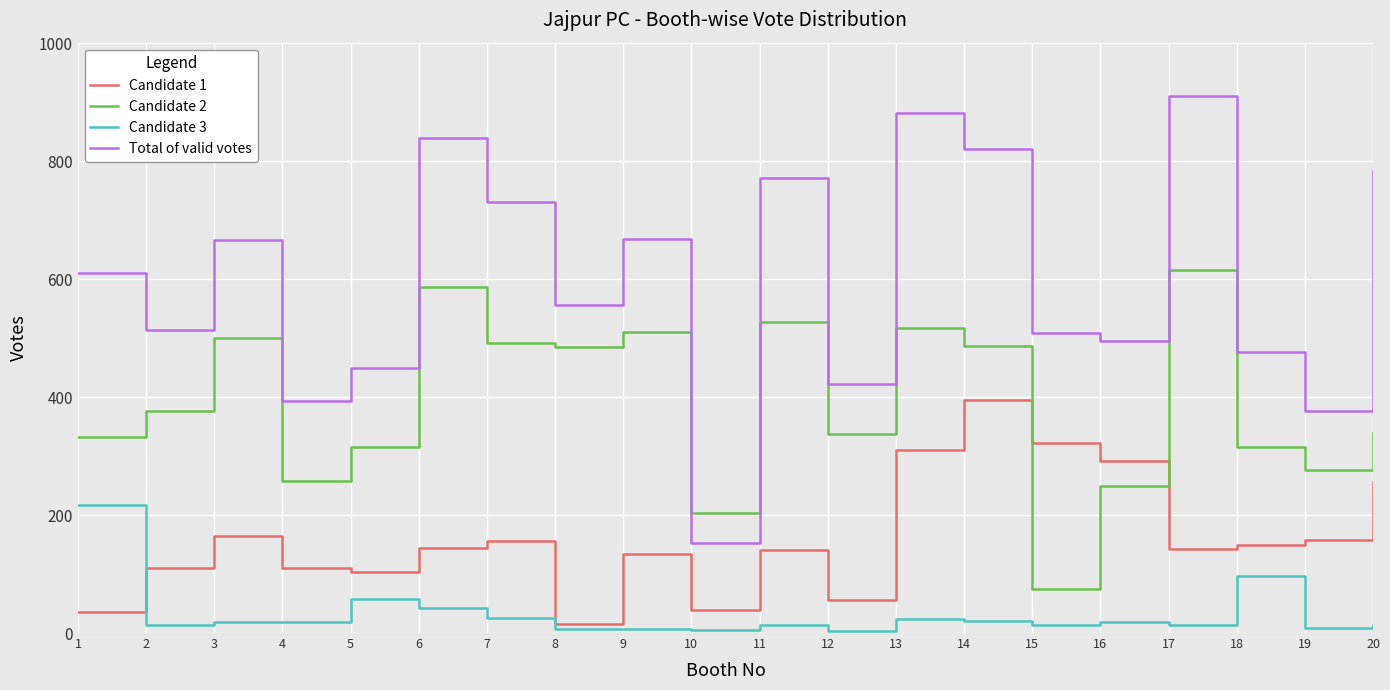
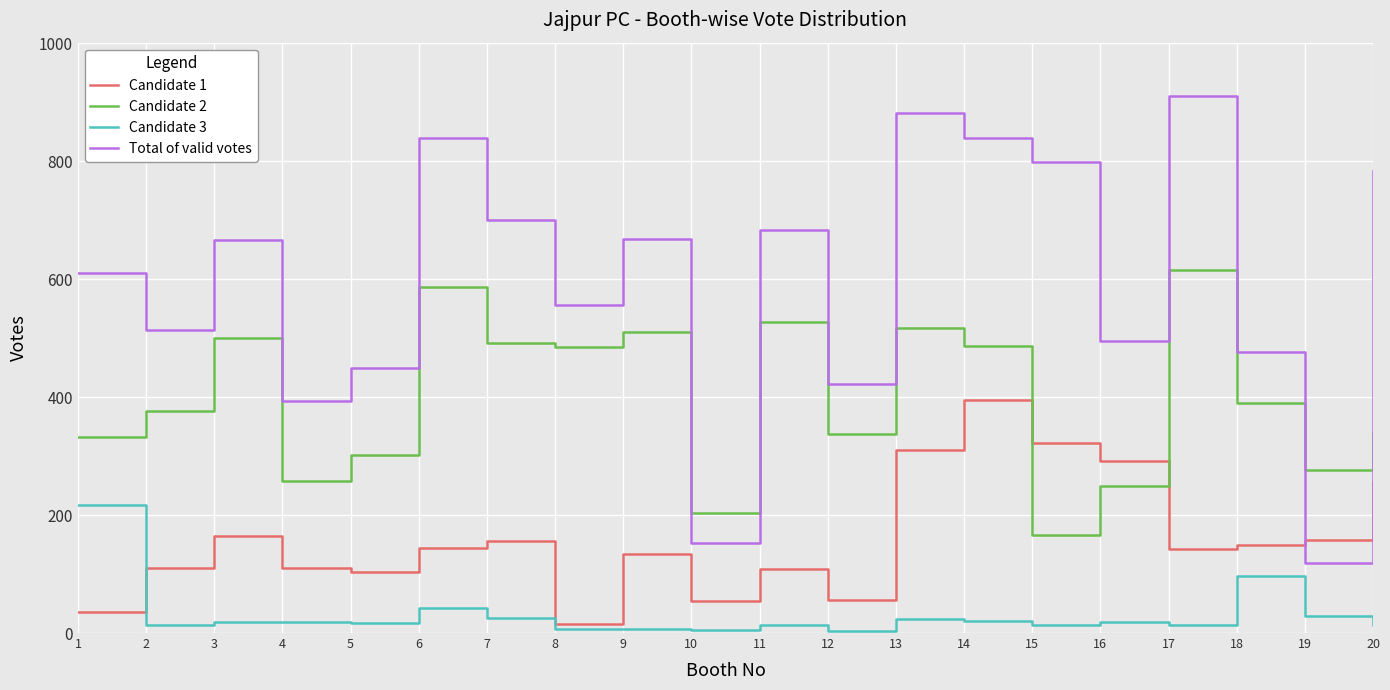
  {
    "Candidate 1": {
      "1": 40,
      "2": 110,
      "3": 160,
      "4": 110,
      "5": 100,
      "6": 140,
      "7": 160,
      "8": 20,
      "9": 130,
-     "10": 40,
-     "11": 140,
+     "10": 50,
+     "11": 110,
      "12": 60,
      "13": 310,
      "14": 400,
      "15": 320,
      "16": 290,
      "17": 140,
      "18": 150,
      "19": 160,
      "20": 260
    },
    "Candidate 2": {
      "1": 330,
      "2": 380,
      "3": 500,
      "4": 260,
-     "5": 320,
+     "5": 300,
      "6": 590,
      "7": 490,
      "8": 490,
      "9": 510,
      "10": 200,
      "11": 530,
      "12": 340,
      "13": 520,
      "14": 490,
-     "15": 80,
+     "15": 170,
      "16": 250,
      "17": 620,
-     "18": 320,
+     "18": 390,
      "19": 280,
      "20": 340
    },
    "Candidate 3": {
      "1": 220,
      "2": 10,
      "3": 20,
      "4": 20,
-     "5": 60,
+     "5": 20,
      "6": 40,
      "7": 30,
      "8": 10,
      "9": 10,
      "10": 10,
      "11": 10,
      "12": 0,
      "13": 20,
      "14": 20,
      "15": 10,
      "16": 20,
      "17": 10,
      "18": 100,
-     "19": 10,
+     "19": 30,
      "20": 10
    },
    "Total of valid votes": {
      "1": 610,
      "2": 510,
      "3": 670,
      "4": 390,
      "5": 450,
      "6": 840,
-     "7": 730,
+     "7": 700,
      "8": 560,
      "9": 670,
      "10": 150,
-     "11": 770,
+     "11": 680,
      "12": 420,
      "13": 880,
-     "14": 820,
-     "15": 510,
+     "14": 840,
+     "15": 800,
      "16": 500,
      "17": 910,
      "18": 480,
-     "19": 380,
+     "19": 120,
      "20": 780
    }
  }
